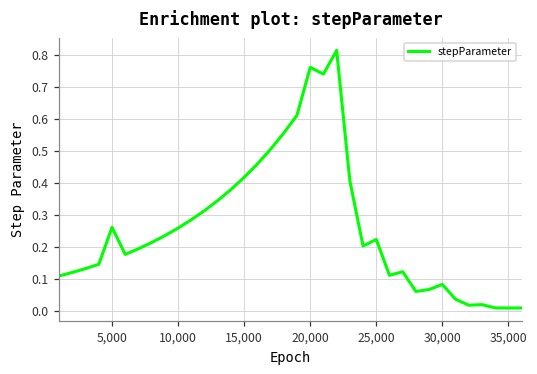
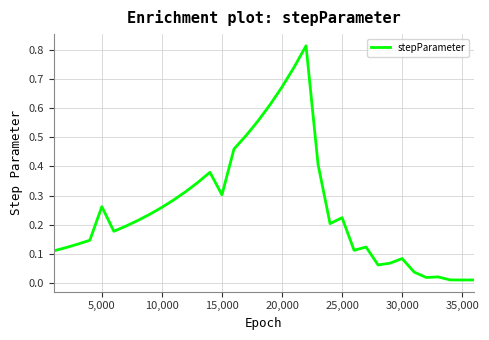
  {
    "5,000": 0.26,
    "10,000": 0.26,
-   "15,000": 0.42,
-   "20,000": 0.76,
+   "15,000": 0.30,
+   "20,000": 0.67,
    "25,000": 0.22,
    "30,000": 0.08,
    "35,000": 0.01
  }
